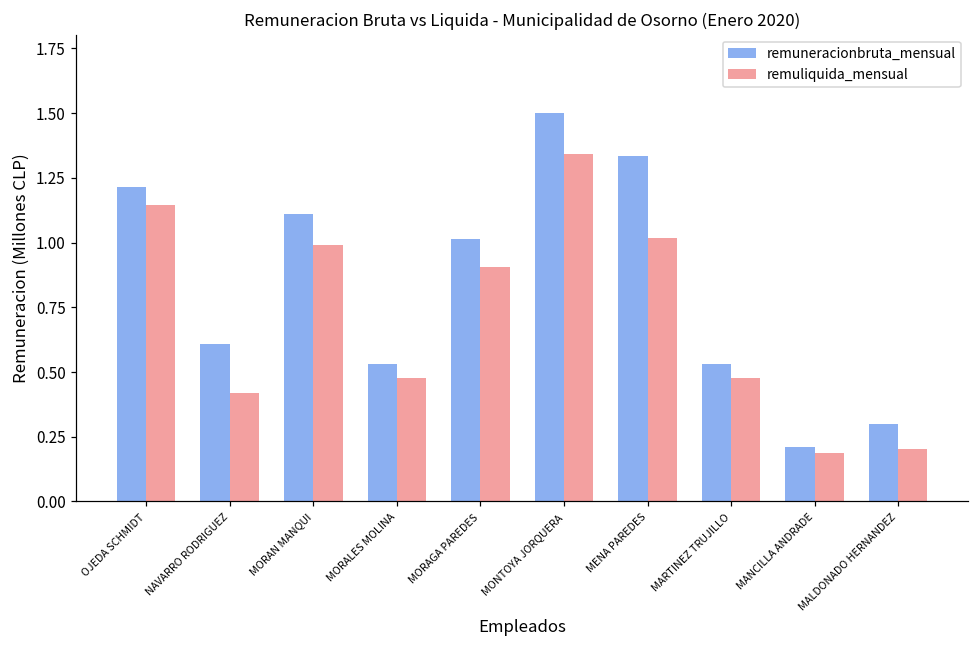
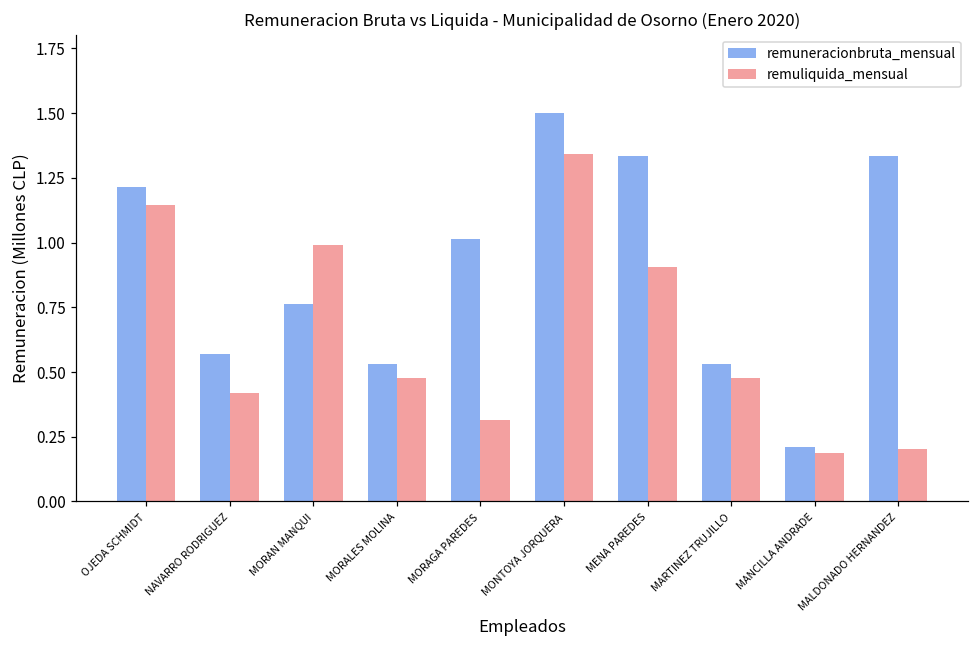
  {
    "remuneracionbruta_mensual": {
      "OJEDA SCHMIDT": 1.22,
-     "NAVARRO RODRIGUEZ": 0.61,
-     "MORAN MANQUI": 1.11,
+     "NAVARRO RODRIGUEZ": 0.57,
+     "MORAN MANQUI": 0.76,
      "MORALES MOLINA": 0.53,
      "MORAGA PAREDES": 1.02,
      "MONTOYA JORQUERA": 1.50,
      "MENA PAREDES": 1.33,
      "MARTINEZ TRUJILLO": 0.53,
      "MANCILLA ANDRADE": 0.21,
-     "MALDONADO HERNANDEZ": 0.30
+     "MALDONADO HERNANDEZ": 1.33
    },
    "remuliquida_mensual": {
      "OJEDA SCHMIDT": 1.15,
      "NAVARRO RODRIGUEZ": 0.42,
      "MORAN MANQUI": 0.99,
      "MORALES MOLINA": 0.48,
-     "MORAGA PAREDES": 0.91,
+     "MORAGA PAREDES": 0.31,
      "MONTOYA JORQUERA": 1.34,
-     "MENA PAREDES": 1.02,
+     "MENA PAREDES": 0.91,
      "MARTINEZ TRUJILLO": 0.48,
      "MANCILLA ANDRADE": 0.19,
      "MALDONADO HERNANDEZ": 0.20
    }
  }
